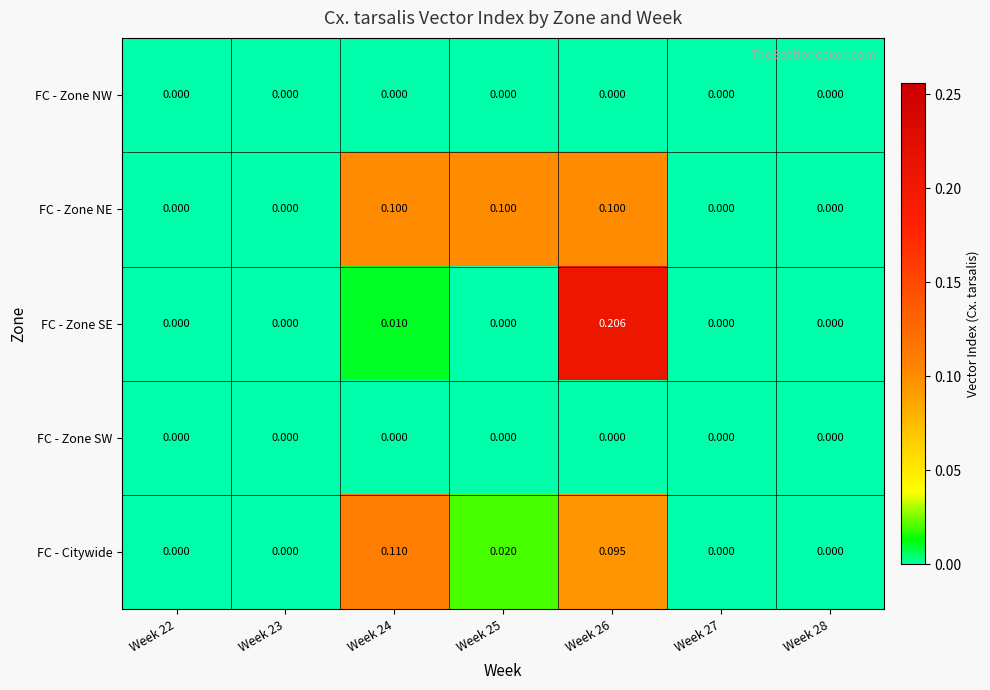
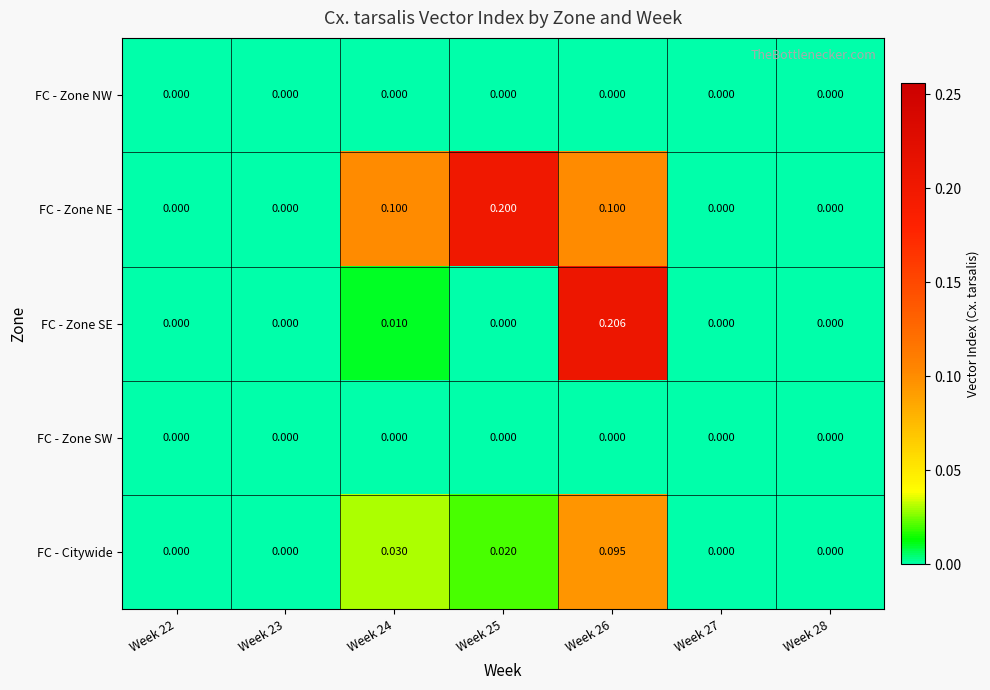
  {
    "FC - Zone NW": {
      "Week 22": 0.000,
      "Week 23": 0.000,
      "Week 24": 0.000,
      "Week 25": 0.000,
      "Week 26": 0.000,
      "Week 27": 0.000
    },
    "FC - Zone NE": {
      "Week 22": 0.000,
      "Week 23": 0.000,
      "Week 24": 0.100,
-     "Week 25": 0.100,
+     "Week 25": 0.200,
      "Week 26": 0.100,
      "Week 27": 0.000,
      "Week 28": 0.000
    },
    "FC - Zone SE": {
      "Week 22": 0.000,
      "Week 23": 0.000,
      "Week 24": 0.010,
      "Week 25": 0.000,
      "Week 26": 0.206,
      "Week 27": 0.000,
      "Week 28": 0.000
    },
    "FC - Zone SW": {
      "Week 22": 0.000,
      "Week 23": 0.000,
      "Week 24": 0.000,
      "Week 25": 0.000,
      "Week 26": 0.000,
      "Week 27": 0.000,
      "Week 28": 0.000
    },
    "FC - Citywide": {
      "Week 22": 0.000,
      "Week 23": 0.000,
-     "Week 24": 0.110,
+     "Week 24": 0.030,
      "Week 25": 0.020,
      "Week 26": 0.095,
      "Week 27": 0.000,
      "Week 28": 0.000
    }
  }
